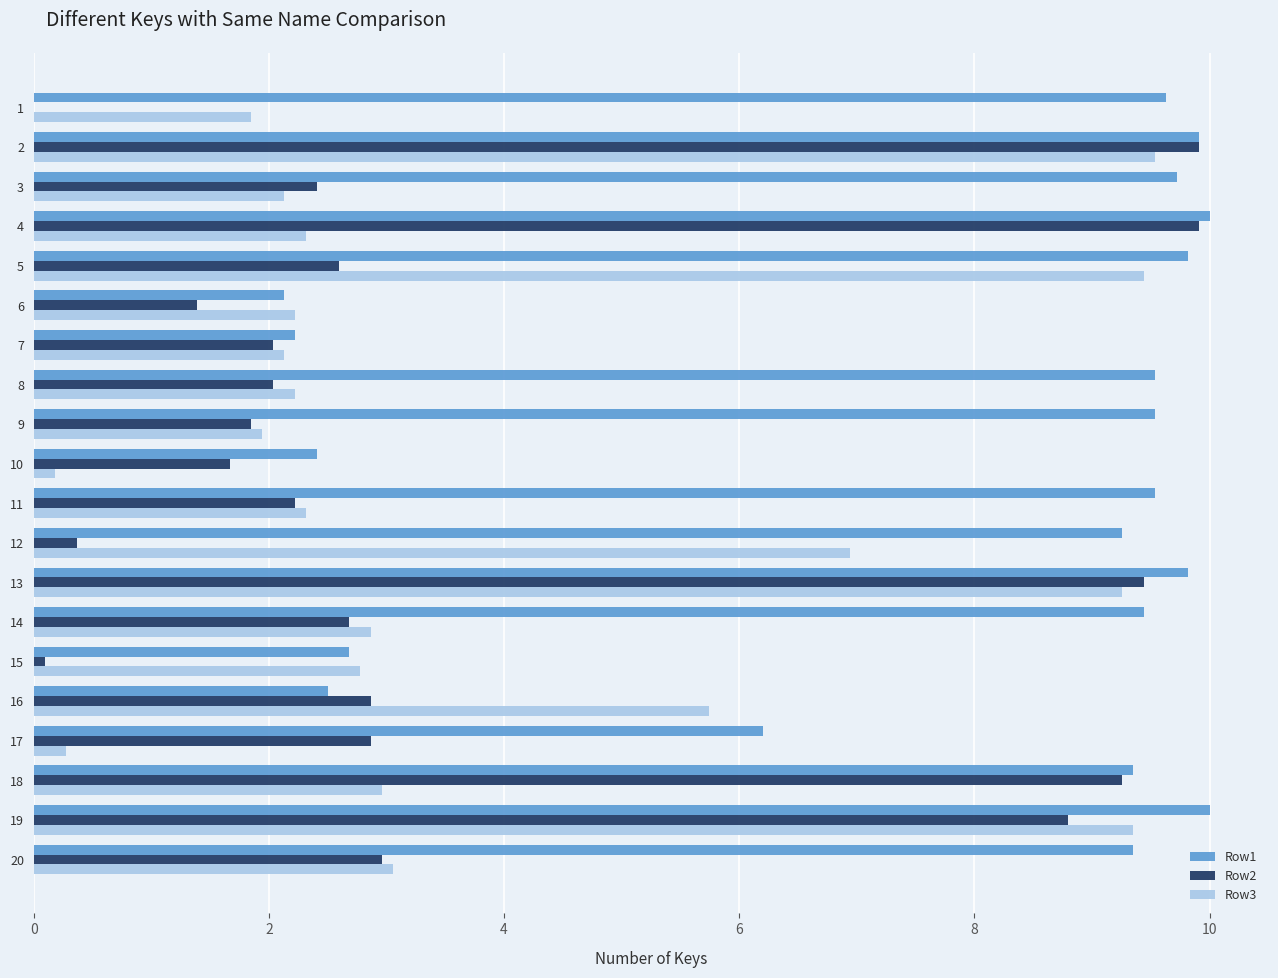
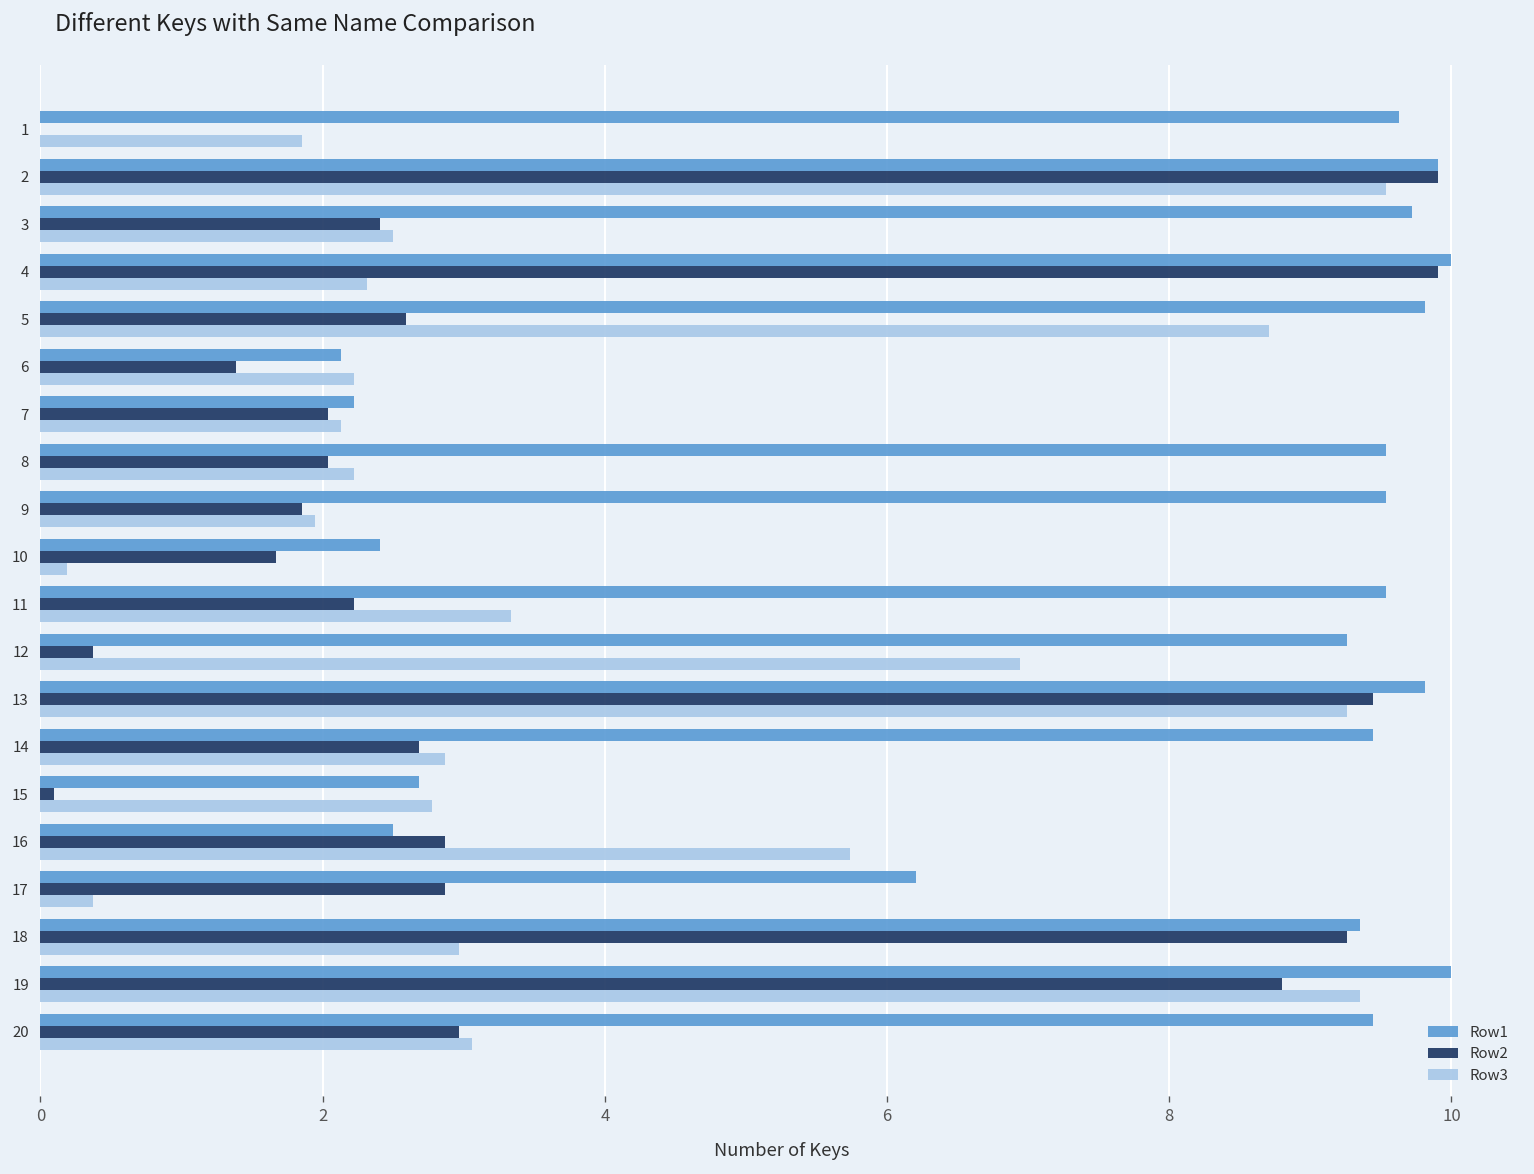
  {
    "Row1": {
      "1": 9.63,
      "2": 9.91,
      "3": 9.72,
      "4": 10.00,
      "5": 9.81,
      "6": 2.13,
      "7": 2.22,
      "8": 9.54,
      "9": 9.54,
      "10": 2.41,
      "11": 9.54,
      "12": 9.26,
      "13": 9.81,
      "14": 9.44,
      "15": 2.69,
      "16": 2.50,
      "17": 6.20,
      "18": 9.35,
      "19": 10.00,
-     "20": 9.35
+     "20": 9.44
    },
    "Row2": {
      "1": 0.00,
      "2": 9.91,
      "3": 2.41,
      "4": 9.91,
      "5": 2.59,
      "6": 1.39,
      "7": 2.04,
      "8": 2.04,
      "9": 1.85,
      "10": 1.67,
      "11": 2.22,
      "12": 0.37,
      "13": 9.44,
      "14": 2.69,
      "15": 0.09,
      "16": 2.87,
      "17": 2.87,
      "18": 9.26,
      "19": 8.80,
      "20": 2.96
    },
    "Row3": {
      "1": 1.85,
      "2": 9.54,
-     "3": 2.13,
+     "3": 2.50,
      "4": 2.31,
-     "5": 9.44,
+     "5": 8.70,
      "6": 2.22,
      "7": 2.13,
      "8": 2.22,
      "9": 1.94,
      "10": 0.19,
-     "11": 2.31,
+     "11": 3.33,
      "12": 6.94,
      "13": 9.26,
      "14": 2.87,
      "15": 2.78,
      "16": 5.74,
-     "17": 0.28,
+     "17": 0.37,
      "18": 2.96,
      "19": 9.35,
      "20": 3.06
    }
  }
